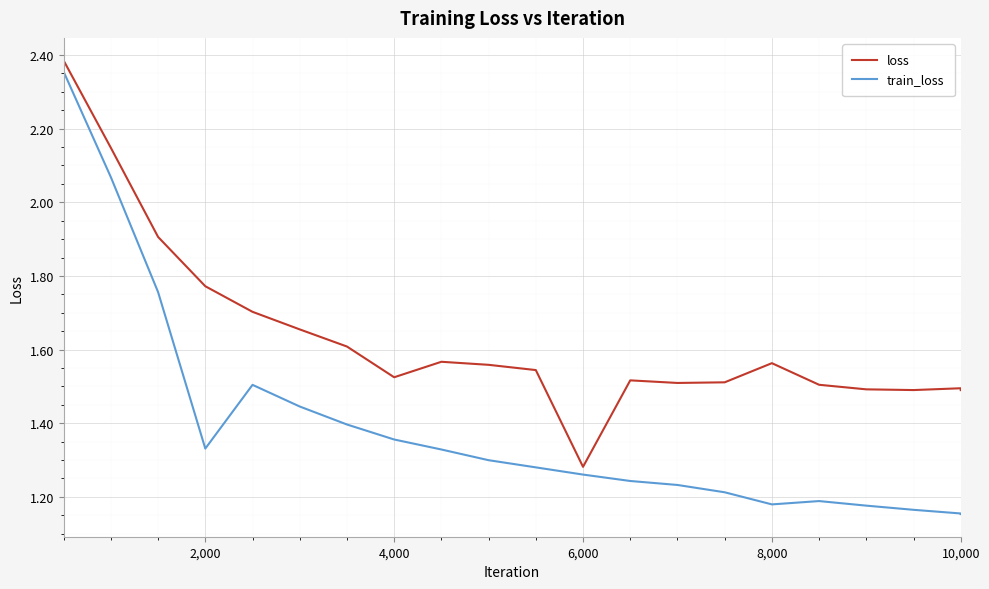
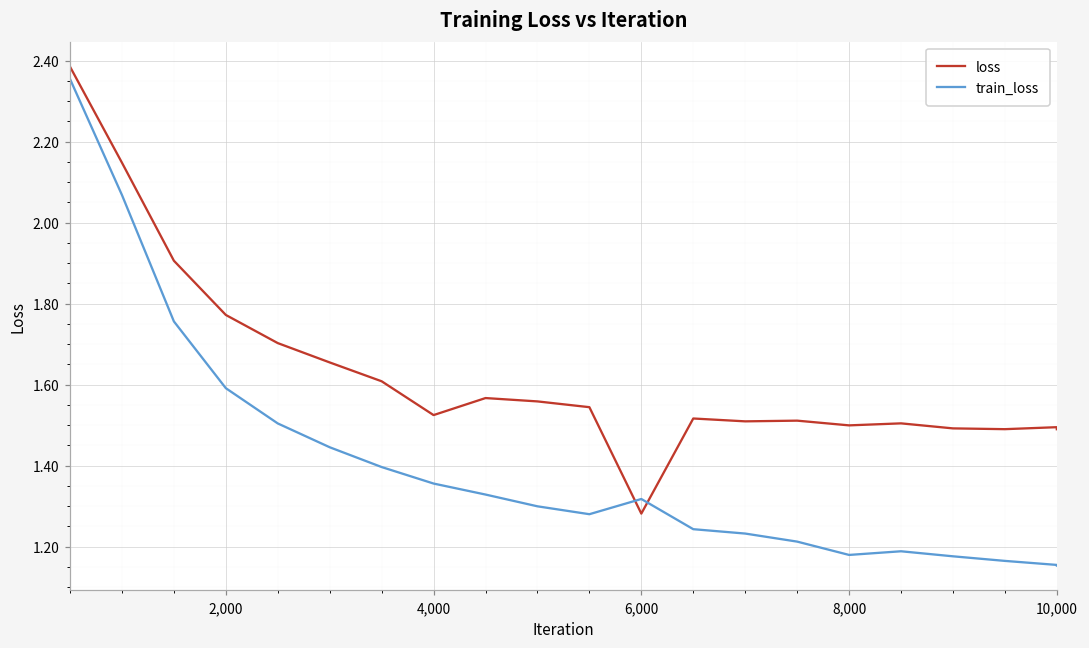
  {
    "loss": {
      "2,000": 1.77,
      "4,000": 1.52,
      "6,000": 1.28,
-     "8,000": 1.56,
+     "8,000": 1.50,
      "10,000": 1.49
    },
    "train_loss": {
-     "2,000": 1.33,
+     "2,000": 1.59,
      "4,000": 1.36,
-     "6,000": 1.26,
+     "6,000": 1.32,
      "8,000": 1.18,
      "10,000": 1.15
    }
  }
